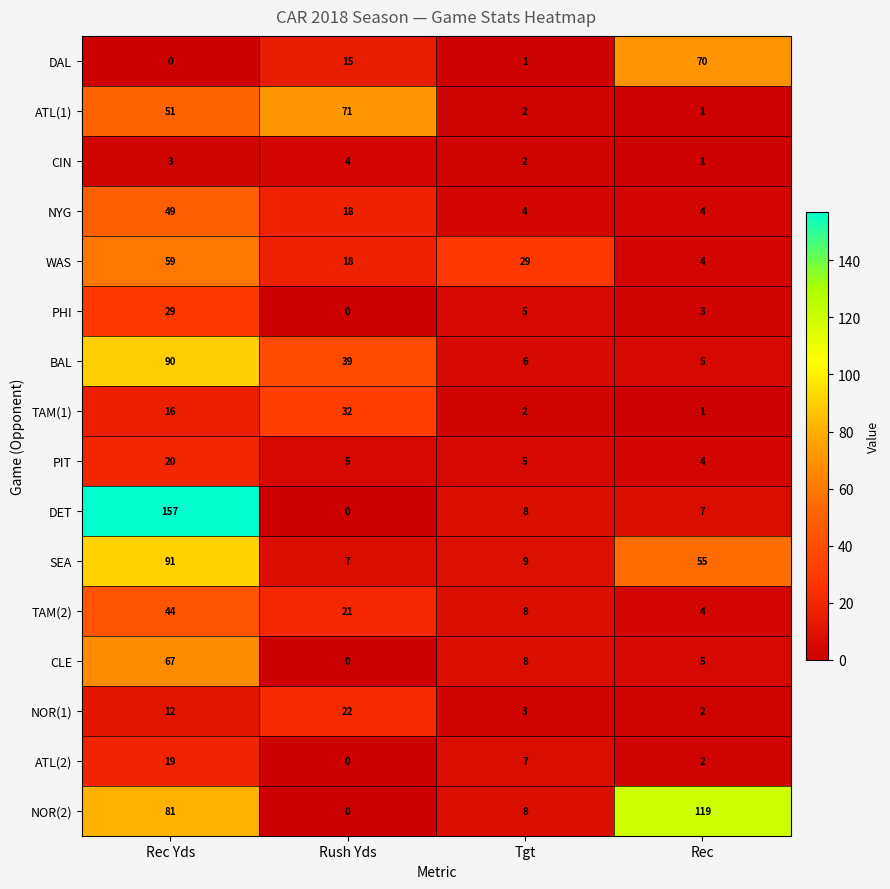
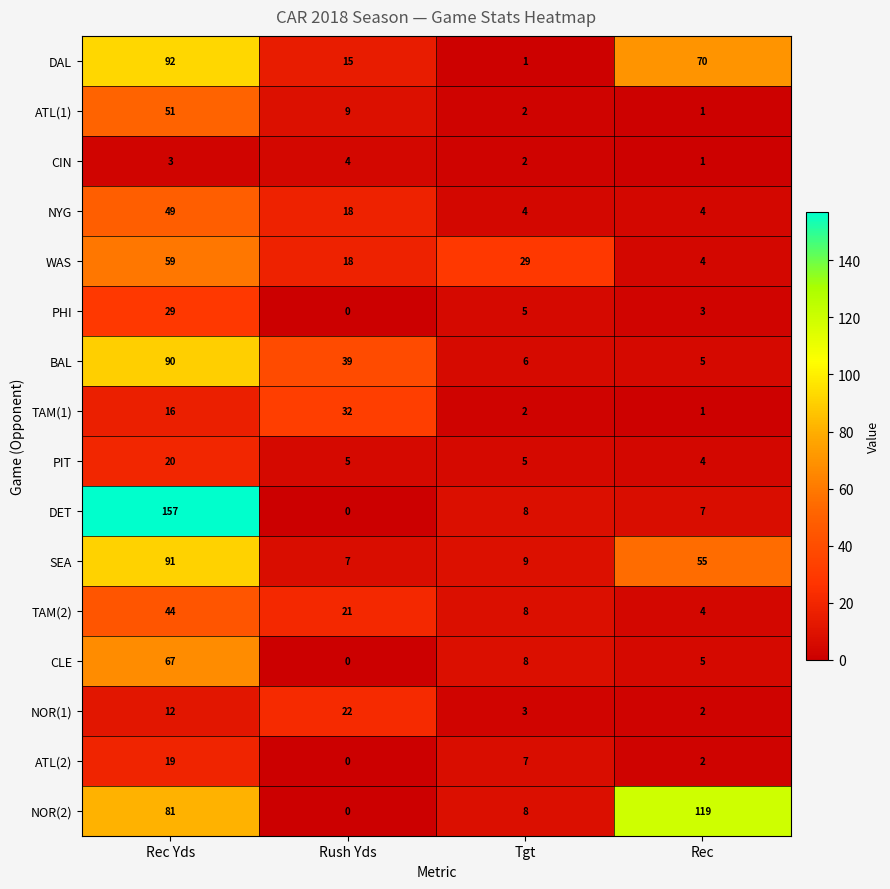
  {
    "DAL": {
-     "Rec Yds": 0,
+     "Rec Yds": 92,
      "Rush Yds": 15,
      "Tgt": 1,
      "Rec": 70
    },
    "ATL(1)": {
      "Rec Yds": 51,
-     "Rush Yds": 71,
+     "Rush Yds": 9,
      "Tgt": 2,
      "Rec": 1
    },
    "CIN": {
      "Rec Yds": 3,
      "Rush Yds": 4,
      "Tgt": 2,
      "Rec": 1
    },
    "NYG": {
      "Rec Yds": 49,
      "Rush Yds": 18,
      "Tgt": 4,
      "Rec": 4
    },
    "WAS": {
      "Rec Yds": 59,
      "Rush Yds": 18,
      "Tgt": 29,
      "Rec": 4
    },
    "PHI": {
      "Rec Yds": 29,
      "Rush Yds": 0,
      "Tgt": 5,
      "Rec": 3
    },
    "BAL": {
      "Rec Yds": 90,
      "Rush Yds": 39,
      "Tgt": 6,
      "Rec": 5
    },
    "TAM(1)": {
      "Rec Yds": 16,
      "Rush Yds": 32,
      "Tgt": 2,
      "Rec": 1
    },
    "PIT": {
      "Rec Yds": 20,
      "Rush Yds": 5,
      "Tgt": 5,
      "Rec": 4
    },
    "DET": {
      "Rec Yds": 157,
      "Rush Yds": 0,
      "Tgt": 8,
      "Rec": 7
    },
    "SEA": {
      "Rec Yds": 91,
      "Rush Yds": 7,
      "Tgt": 9,
      "Rec": 55
    },
    "TAM(2)": {
      "Rec Yds": 44,
      "Rush Yds": 21,
      "Tgt": 8,
      "Rec": 4
    },
    "CLE": {
      "Rec Yds": 67,
      "Rush Yds": 0,
      "Tgt": 8,
      "Rec": 5
    },
    "NOR(1)": {
      "Rec Yds": 12,
      "Rush Yds": 22,
      "Tgt": 3,
      "Rec": 2
    },
    "ATL(2)": {
      "Rec Yds": 19,
      "Rush Yds": 0,
      "Tgt": 7,
      "Rec": 2
    },
    "NOR(2)": {
      "Rec Yds": 81,
      "Rush Yds": 0,
      "Tgt": 8,
      "Rec": 119
    }
  }
